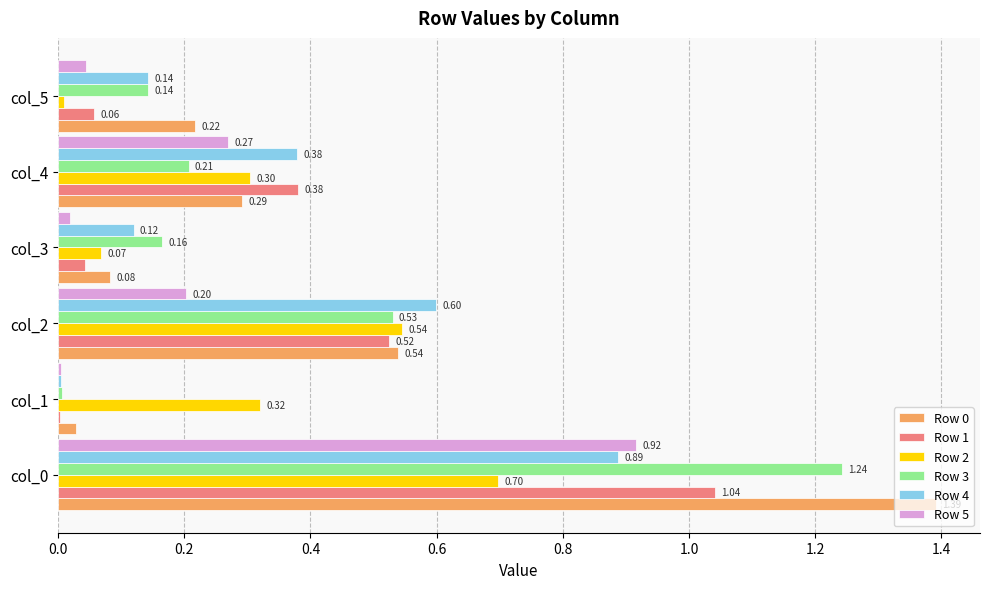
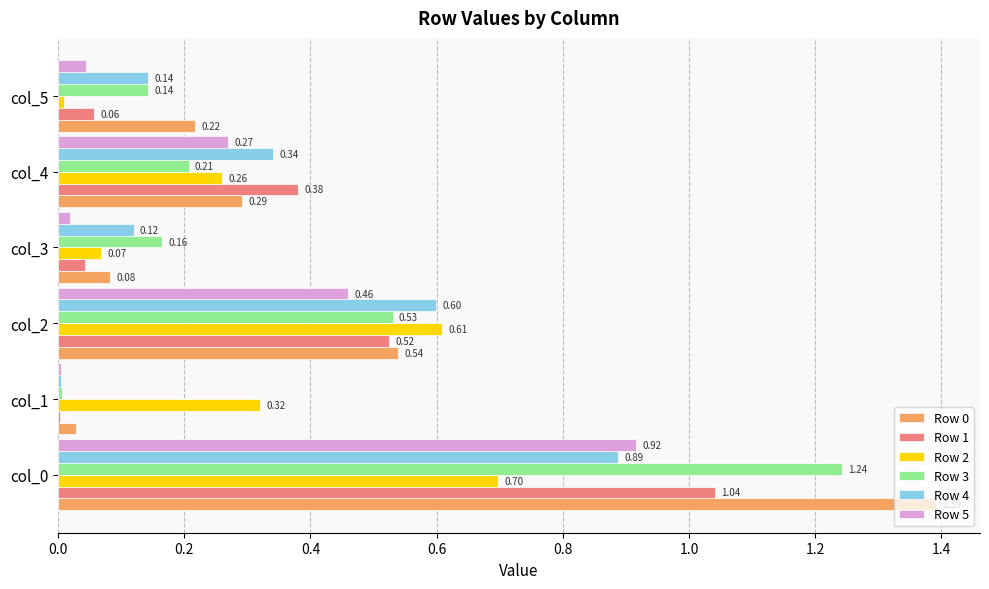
  {
    "Row 2": {
-     "col_4": 0.30,
+     "col_4": 0.26,
      "col_3": 0.07,
-     "col_2": 0.54,
+     "col_2": 0.61,
      "col_1": 0.32,
      "col_0": 0.70
    },
    "Row 3": {
      "col_5": 0.14,
      "col_4": 0.21,
      "col_3": 0.16,
      "col_2": 0.53,
      "col_0": 1.24
    },
    "Row 4": {
      "col_5": 0.14,
-     "col_4": 0.38,
+     "col_4": 0.34,
      "col_3": 0.12,
      "col_2": 0.60,
      "col_0": 0.89
    },
    "Row 5": {
      "col_4": 0.27,
-     "col_2": 0.20,
+     "col_2": 0.46,
      "col_0": 0.92
    }
  }
